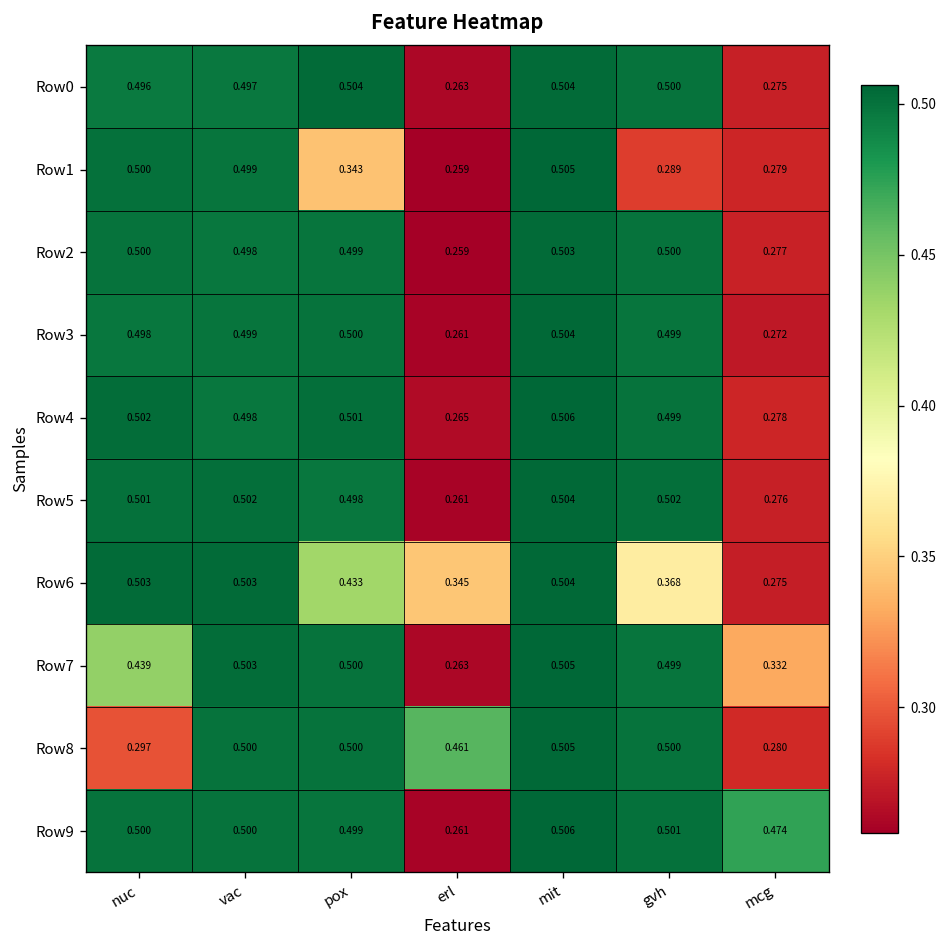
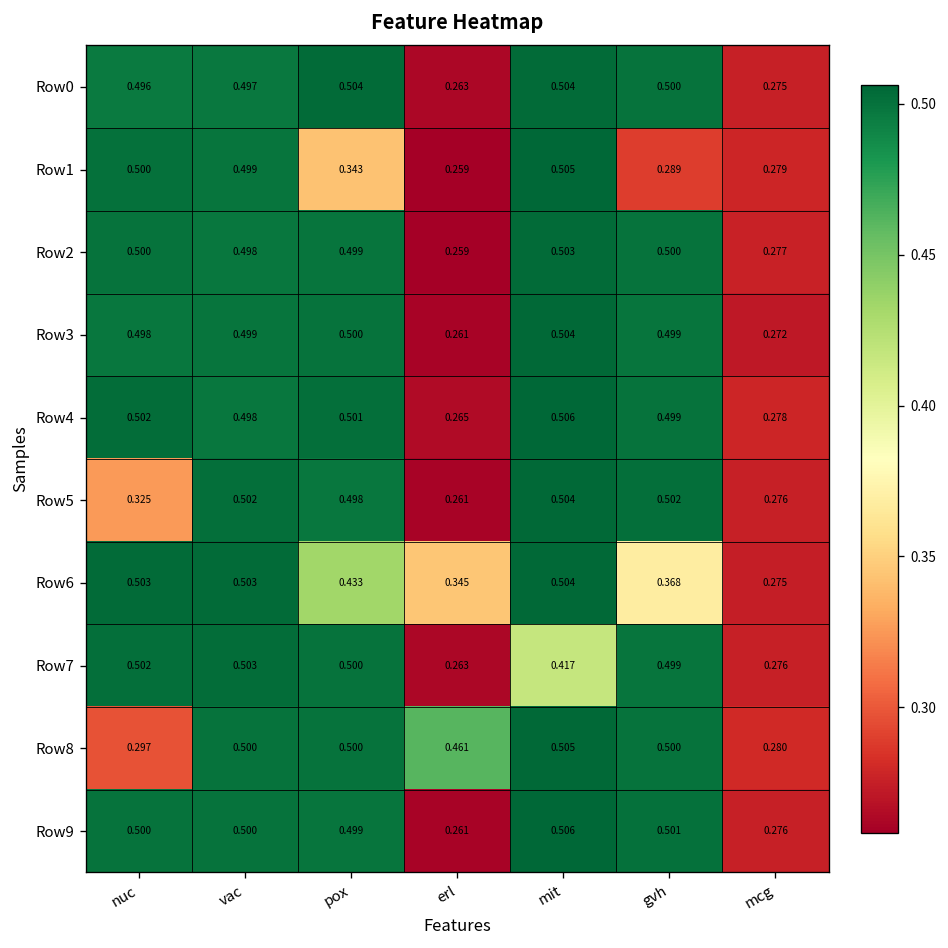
  {
    "Row0": {
      "nuc": 0.496,
      "vac": 0.497,
      "pox": 0.504,
      "erl": 0.263,
      "mit": 0.504,
      "gvh": 0.500,
      "mcg": 0.275
    },
    "Row1": {
      "nuc": 0.500,
      "vac": 0.499,
      "pox": 0.343,
      "erl": 0.259,
      "mit": 0.505,
      "gvh": 0.289,
      "mcg": 0.279
    },
    "Row2": {
      "nuc": 0.500,
      "vac": 0.498,
      "pox": 0.499,
      "erl": 0.259,
      "mit": 0.503,
      "gvh": 0.500,
      "mcg": 0.277
    },
    "Row3": {
      "nuc": 0.498,
      "vac": 0.499,
      "pox": 0.500,
      "erl": 0.261,
      "mit": 0.504,
      "gvh": 0.499,
      "mcg": 0.272
    },
    "Row4": {
      "nuc": 0.502,
      "vac": 0.498,
      "pox": 0.501,
      "erl": 0.265,
      "mit": 0.506,
      "gvh": 0.499,
      "mcg": 0.278
    },
    "Row5": {
-     "nuc": 0.501,
+     "nuc": 0.325,
      "vac": 0.502,
      "pox": 0.498,
      "erl": 0.261,
      "mit": 0.504,
      "gvh": 0.502,
      "mcg": 0.276
    },
    "Row6": {
      "nuc": 0.503,
      "vac": 0.503,
      "pox": 0.433,
      "erl": 0.345,
      "mit": 0.504,
      "gvh": 0.368,
      "mcg": 0.275
    },
    "Row7": {
-     "nuc": 0.439,
+     "nuc": 0.502,
      "vac": 0.503,
      "pox": 0.500,
      "erl": 0.263,
-     "mit": 0.505,
+     "mit": 0.417,
      "gvh": 0.499,
-     "mcg": 0.332
+     "mcg": 0.276
    },
    "Row8": {
      "nuc": 0.297,
      "vac": 0.500,
      "pox": 0.500,
      "erl": 0.461,
      "mit": 0.505,
      "gvh": 0.500,
      "mcg": 0.280
    },
    "Row9": {
      "nuc": 0.500,
      "vac": 0.500,
      "pox": 0.499,
      "erl": 0.261,
      "mit": 0.506,
      "gvh": 0.501,
-     "mcg": 0.474
+     "mcg": 0.276
    }
  }
